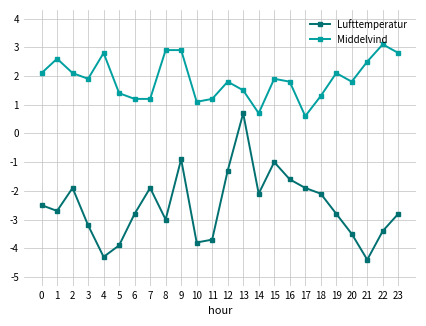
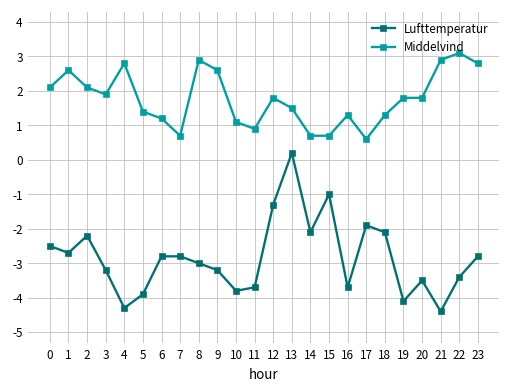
  {
    "Lufttemperatur": {
      "0": -2.5,
      "1": -2.7,
-     "2": -1.9,
+     "2": -2.2,
      "3": -3.2,
      "4": -4.3,
      "5": -3.9,
      "6": -2.8,
-     "7": -1.9,
+     "7": -2.8,
      "8": -3.0,
-     "9": -0.9,
+     "9": -3.2,
      "10": -3.8,
      "11": -3.7,
      "12": -1.3,
-     "13": 0.7,
+     "13": 0.2,
      "14": -2.1,
      "15": -1.0,
-     "16": -1.6,
+     "16": -3.7,
      "17": -1.9,
      "18": -2.1,
-     "19": -2.8,
+     "19": -4.1,
      "20": -3.5,
      "21": -4.4,
      "22": -3.4,
      "23": -2.8
    },
    "Middelvind": {
      "0": 2.1,
      "1": 2.6,
      "2": 2.1,
      "3": 1.9,
      "4": 2.8,
      "5": 1.4,
      "6": 1.2,
-     "7": 1.2,
+     "7": 0.7,
      "8": 2.9,
-     "9": 2.9,
+     "9": 2.6,
      "10": 1.1,
-     "11": 1.2,
+     "11": 0.9,
      "12": 1.8,
      "13": 1.5,
      "14": 0.7,
-     "15": 1.9,
-     "16": 1.8,
+     "15": 0.7,
+     "16": 1.3,
      "17": 0.6,
      "18": 1.3,
-     "19": 2.1,
+     "19": 1.8,
      "20": 1.8,
-     "21": 2.5,
+     "21": 2.9,
      "22": 3.1,
      "23": 2.8
    }
  }
